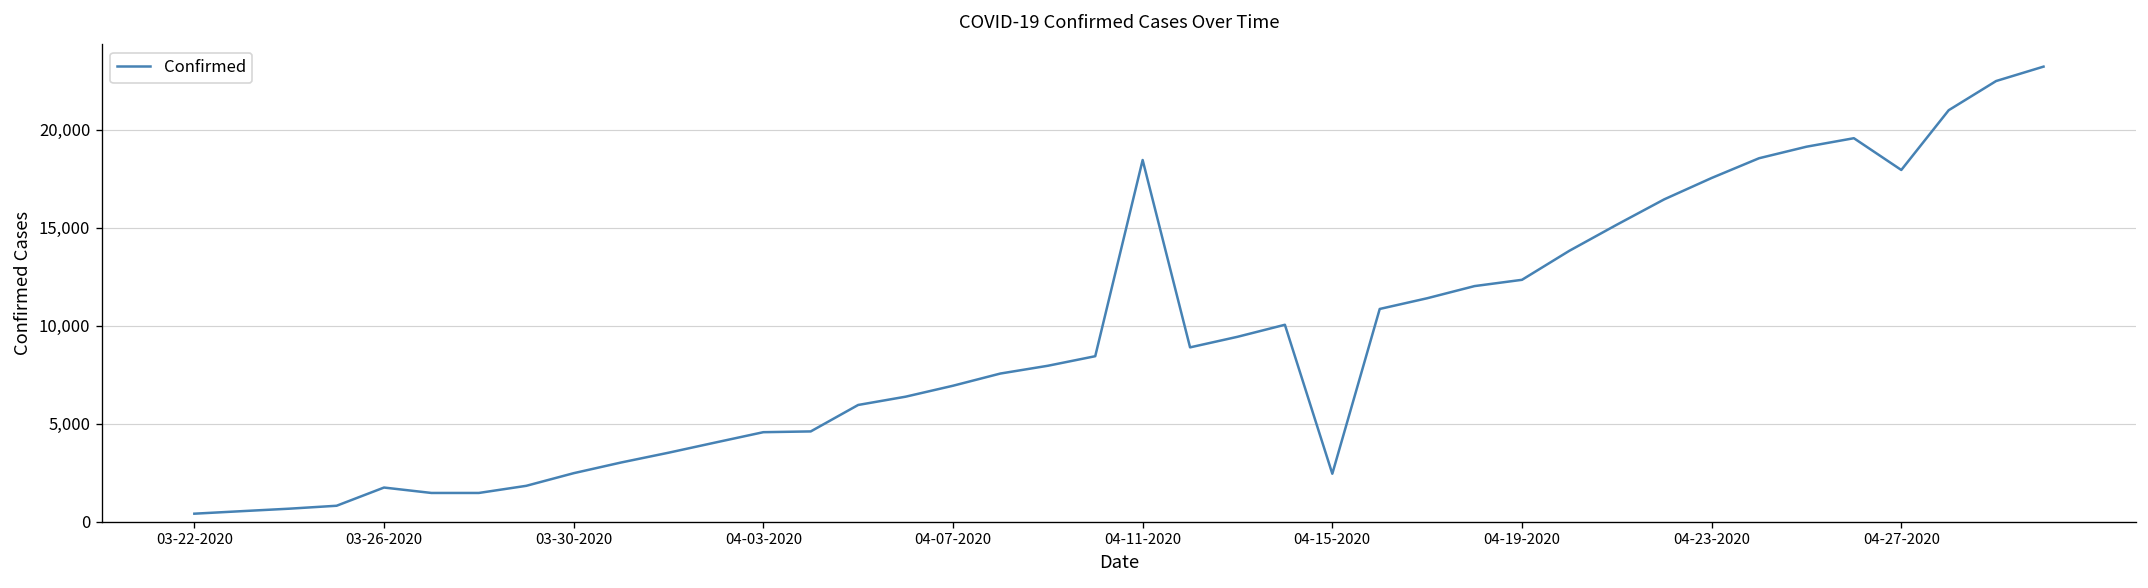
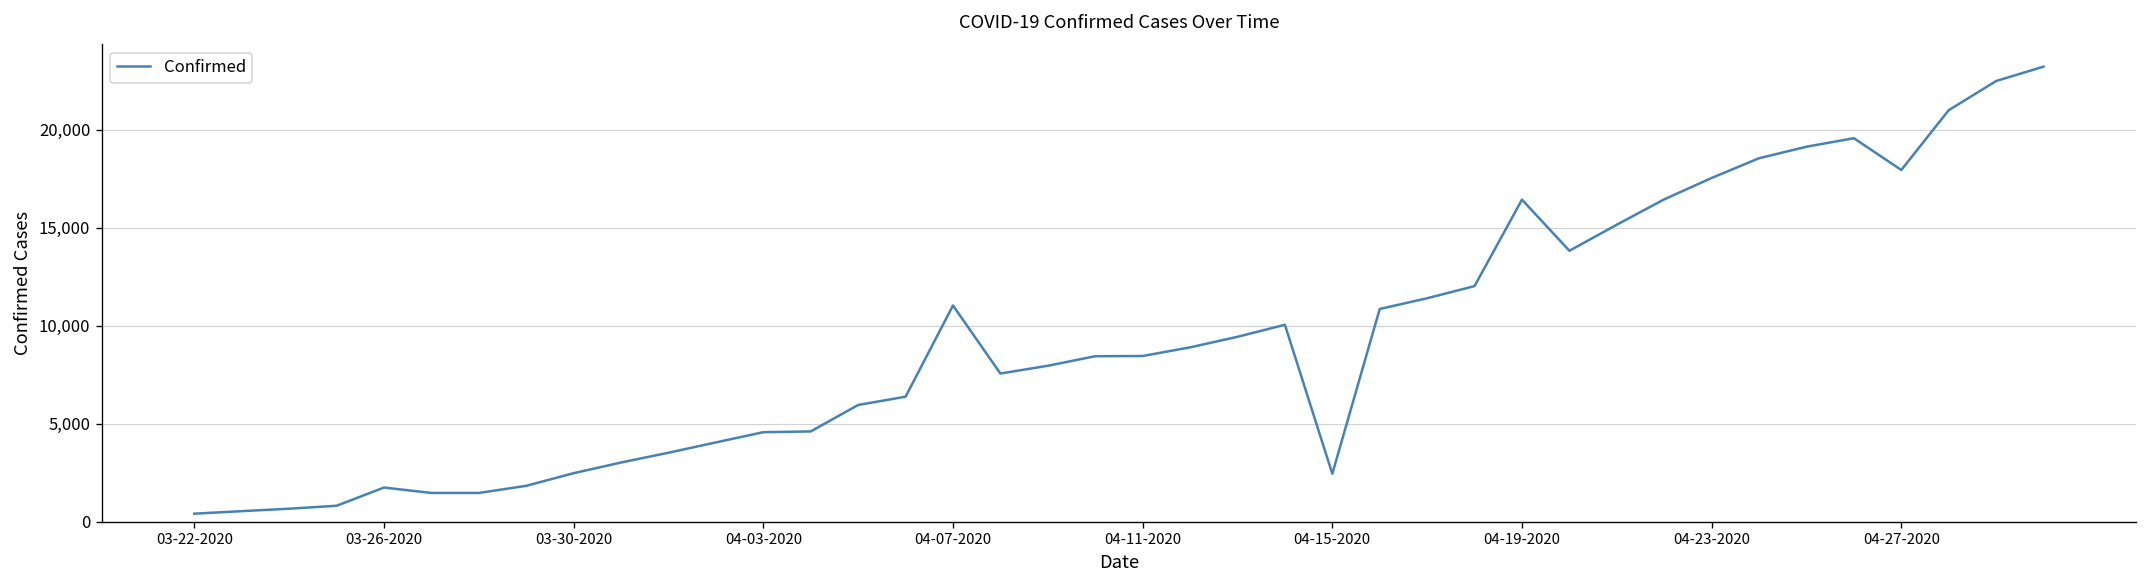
  {
    "03-22-2020": "400",
    "03-26-2020": "1,700",
    "03-30-2020": "2,500",
    "04-03-2020": "4,600",
-   "04-07-2020": "6,900",
-   "04-11-2020": "18,500",
+   "04-07-2020": "11,000",
+   "04-11-2020": "8,500",
    "04-15-2020": "2,400",
-   "04-19-2020": "12,300",
+   "04-19-2020": "16,400",
    "04-23-2020": "17,500",
    "04-27-2020": "17,900"
  }
